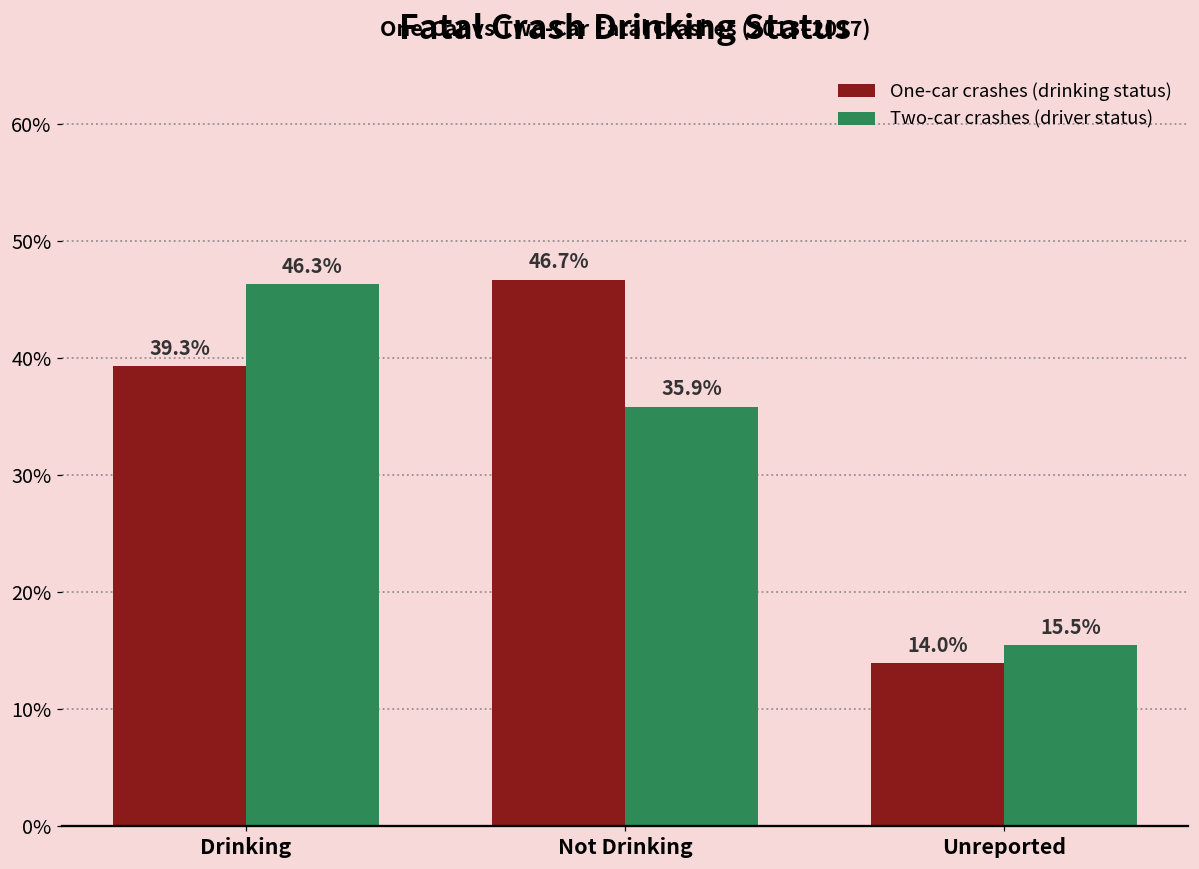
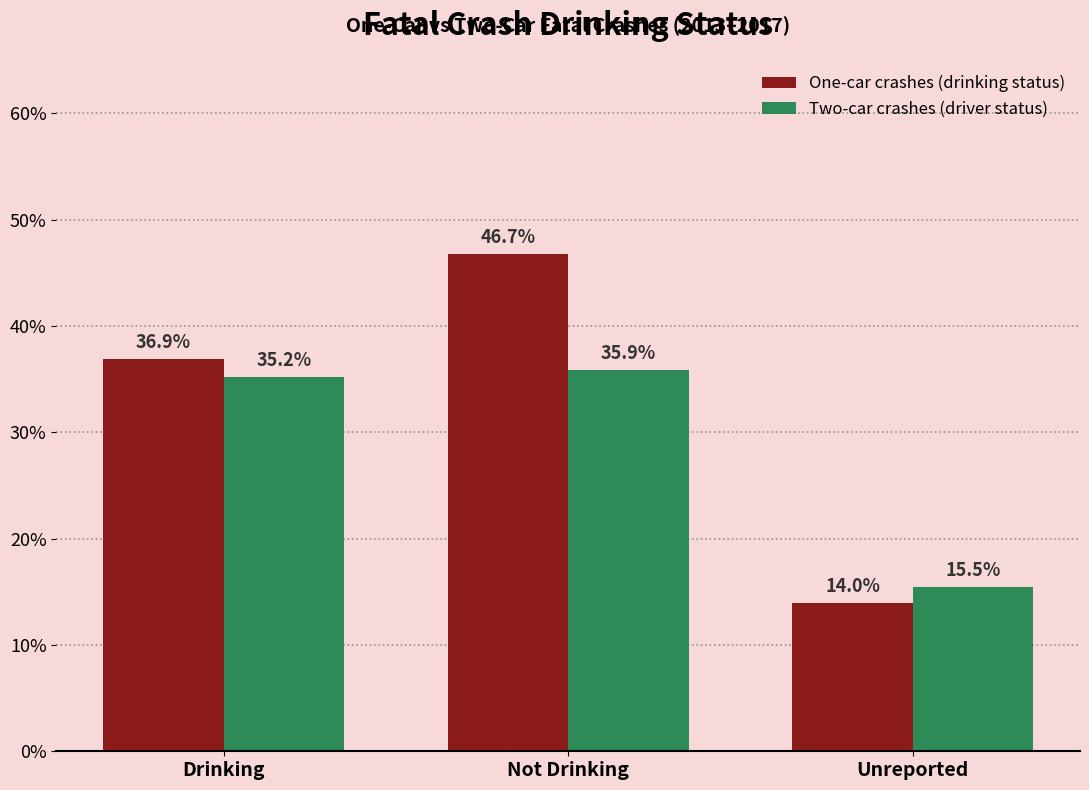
  {
    "One-car crashes (drinking status)": {
-     "Drinking": "39.3%",
+     "Drinking": "36.9%",
      "Not Drinking": "46.7%",
      "Unreported": "14.0%"
    },
    "Two-car crashes (driver status)": {
-     "Drinking": "46.3%",
+     "Drinking": "35.2%",
      "Not Drinking": "35.9%",
      "Unreported": "15.5%"
    }
  }
